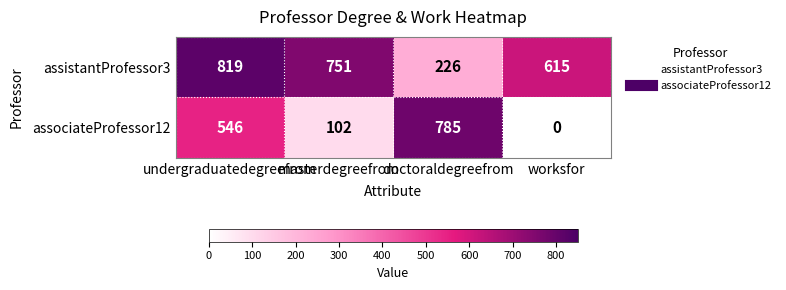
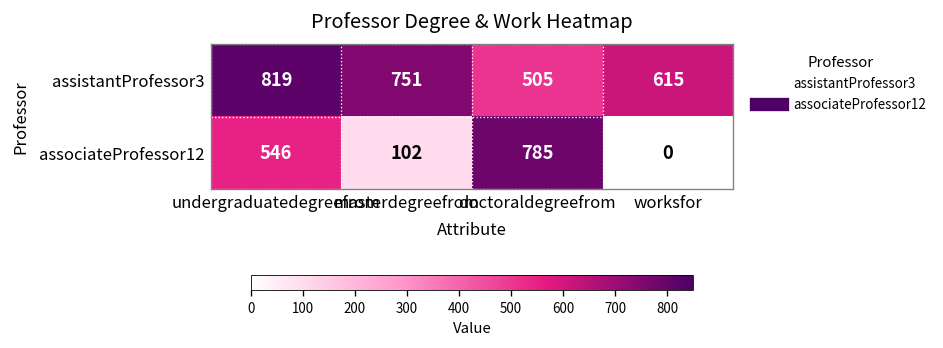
  {
    "assistantProfessor3": {
-     "doctoraldegreefrom": 226,
+     "doctoraldegreefrom": 505,
      "worksfor": 615
    },
    "associateProfessor12": {
      "doctoraldegreefrom": 785,
      "worksfor": 0
    }
  }
